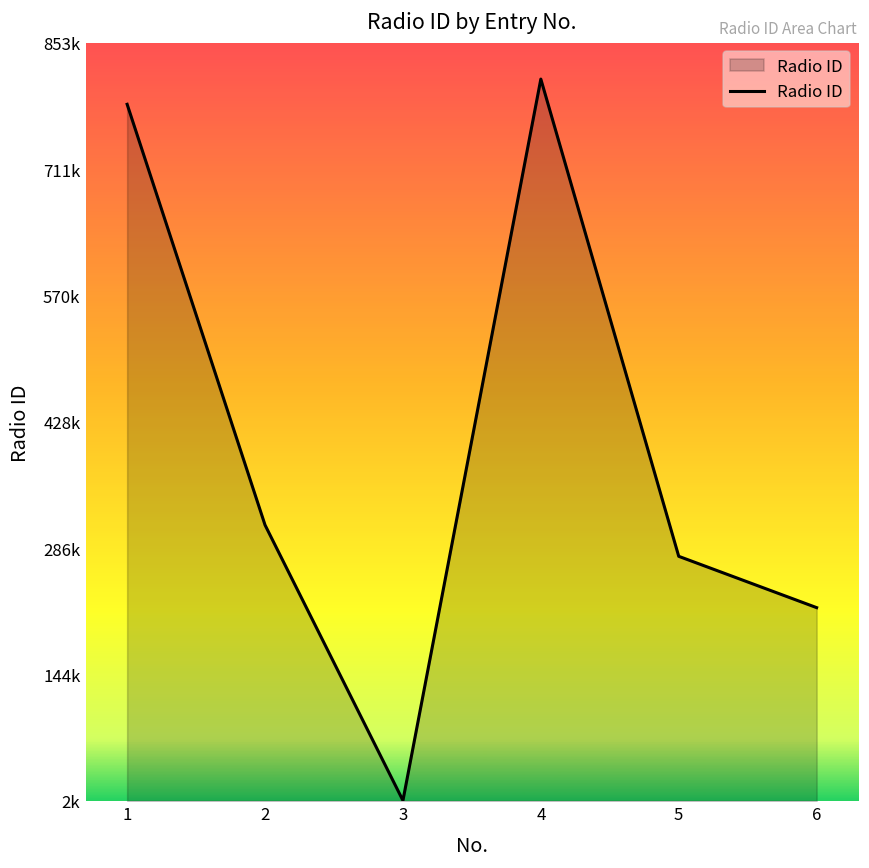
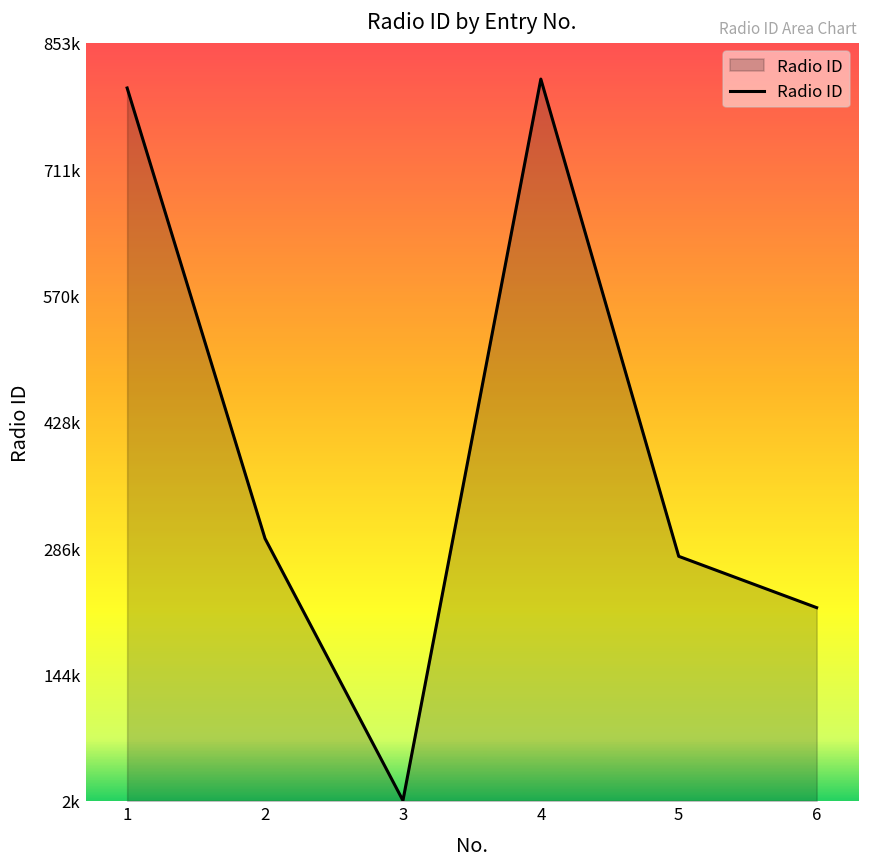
  {
-   "1": 780000,
-   "2": 310000,
+   "1": 800000,
+   "2": 300000,
    "3": 0,
    "4": 810000,
    "5": 280000,
    "6": 220000
  }
